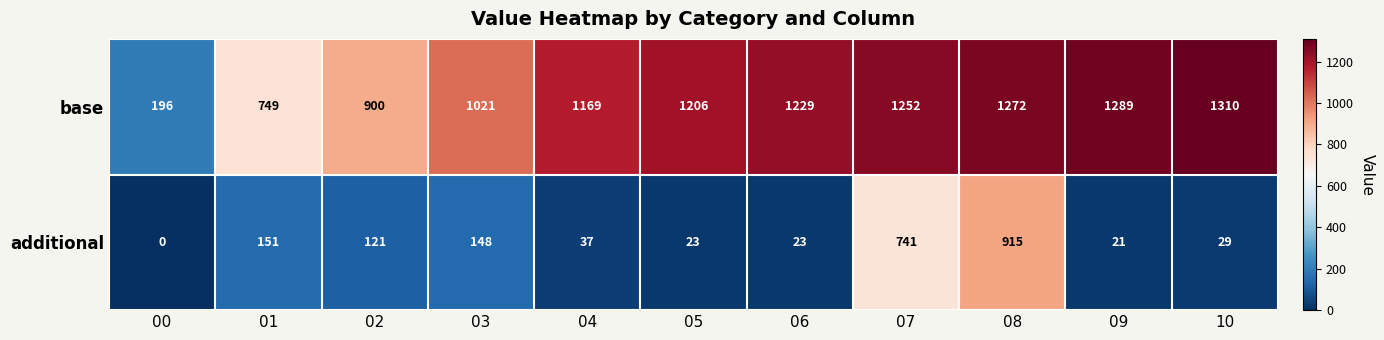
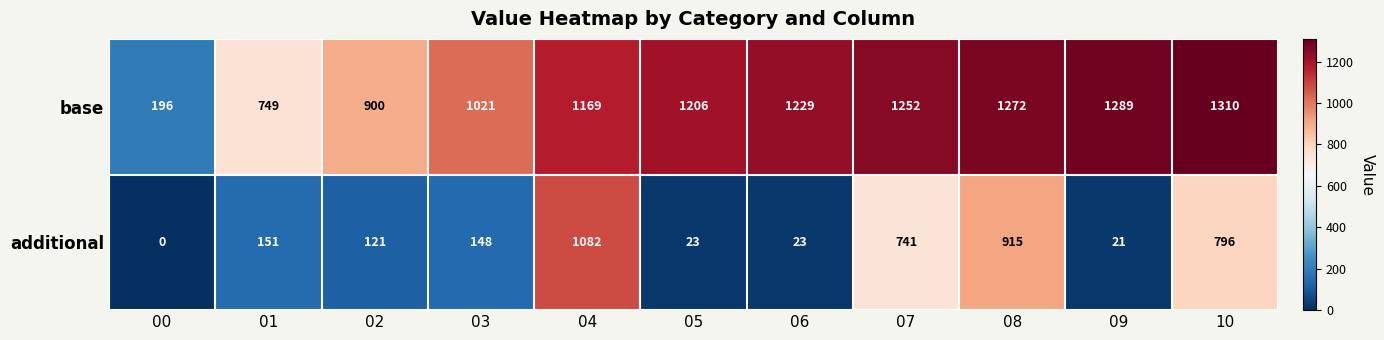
  {
    "base": {
      "00": 196,
      "01": 749,
      "02": 900,
      "03": 1021,
      "04": 1169,
      "05": 1206,
      "06": 1229,
      "07": 1252,
      "08": 1272,
      "09": 1289,
      "10": 1310
    },
    "additional": {
      "00": 0,
      "01": 151,
      "02": 121,
      "03": 148,
-     "04": 37,
+     "04": 1082,
      "05": 23,
      "06": 23,
      "07": 741,
      "08": 915,
      "09": 21,
-     "10": 29
+     "10": 796
    }
  }
